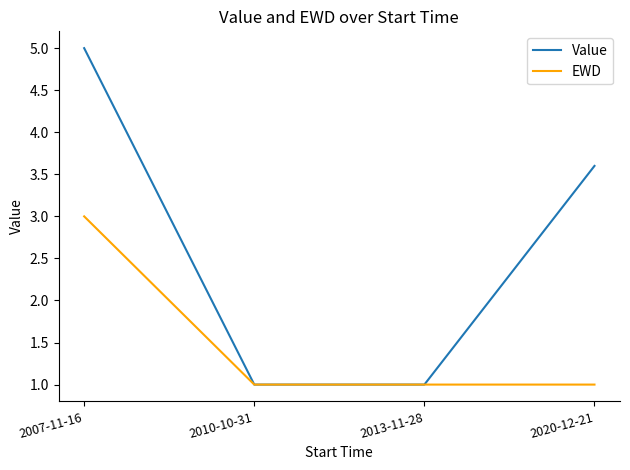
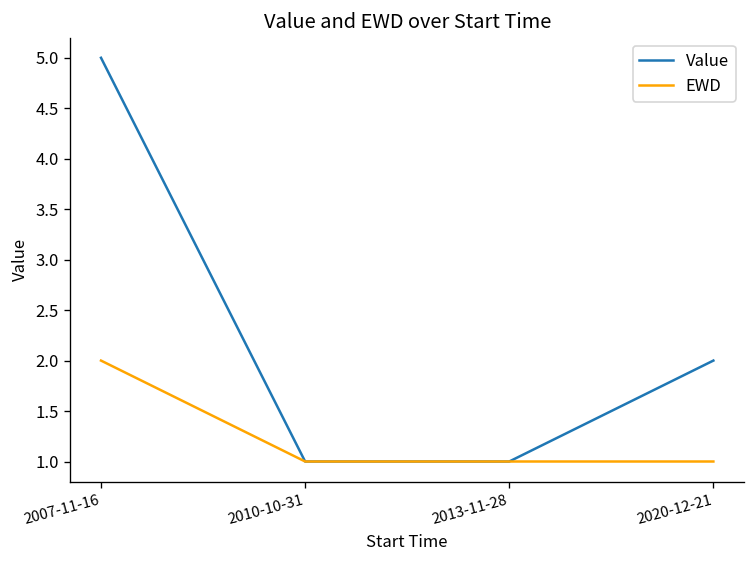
  {
    "Value": {
      "2007-11-16": 5.0,
-     "2020-12-21": 3.6
+     "2020-12-21": 2.0
    },
    "EWD": {
-     "2007-11-16": 3,
+     "2007-11-16": 2,
      "2020-12-21": 1
    }
  }
